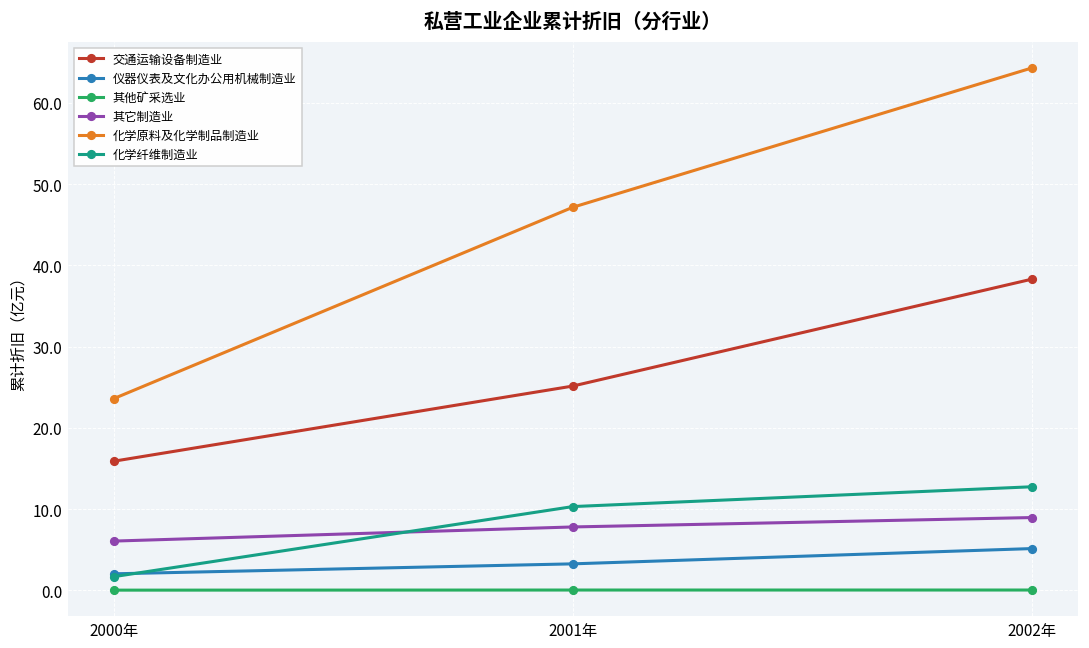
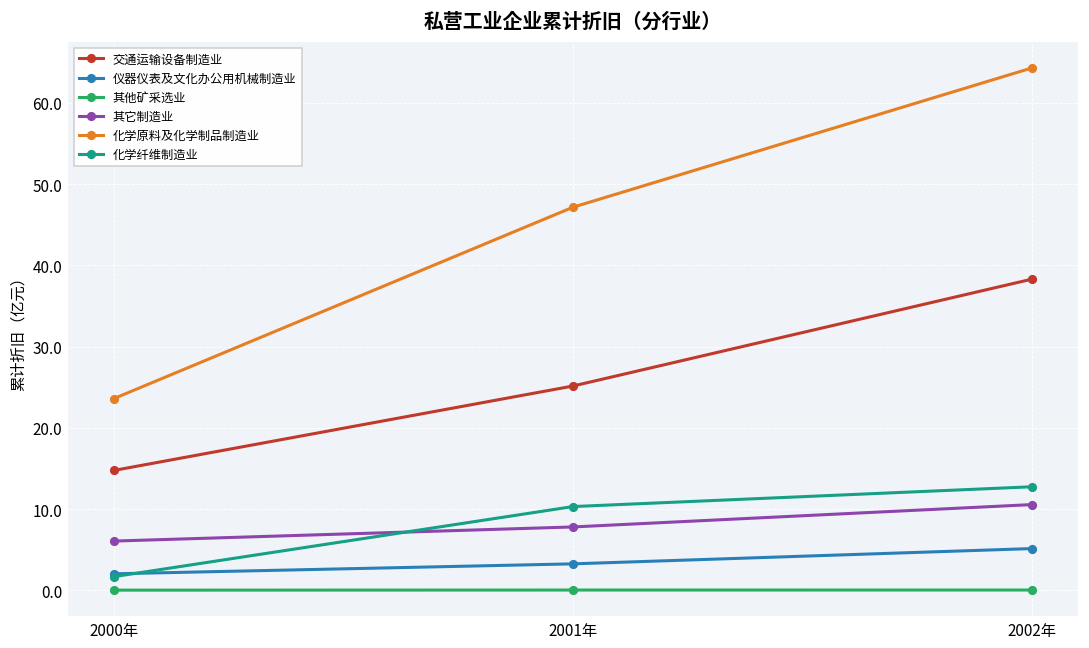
  {
    "交通运输设备制造业": {
-     "2000年": 16,
+     "2000年": 15,
      "2001年": 25,
      "2002年": 38
    },
    "仪器仪表及文化办公用机械制造业": {
      "2000年": 2,
      "2001年": 3,
      "2002年": 5
    },
    "其它制造业": {
      "2000年": 6,
      "2001年": 8,
-     "2002年": 9
+     "2002年": 11
    },
    "化学原料及化学制品制造业": {
      "2000年": 24,
      "2001年": 47,
      "2002年": 64
    }
  }
